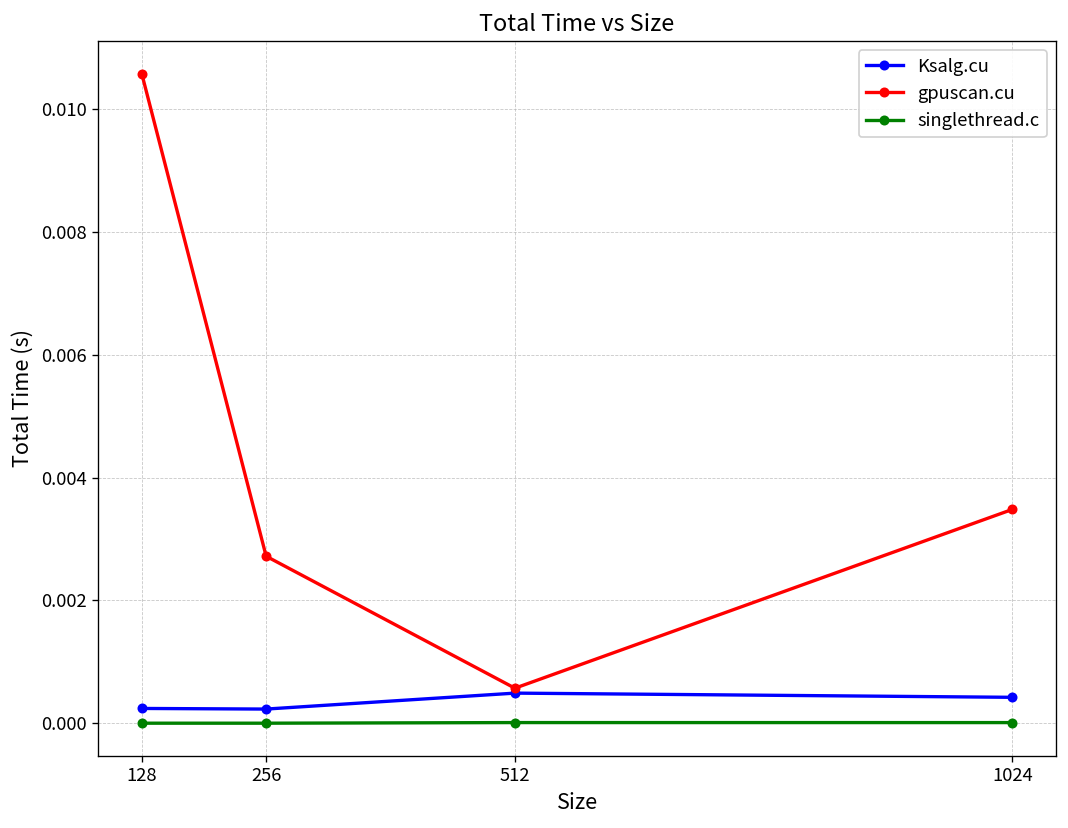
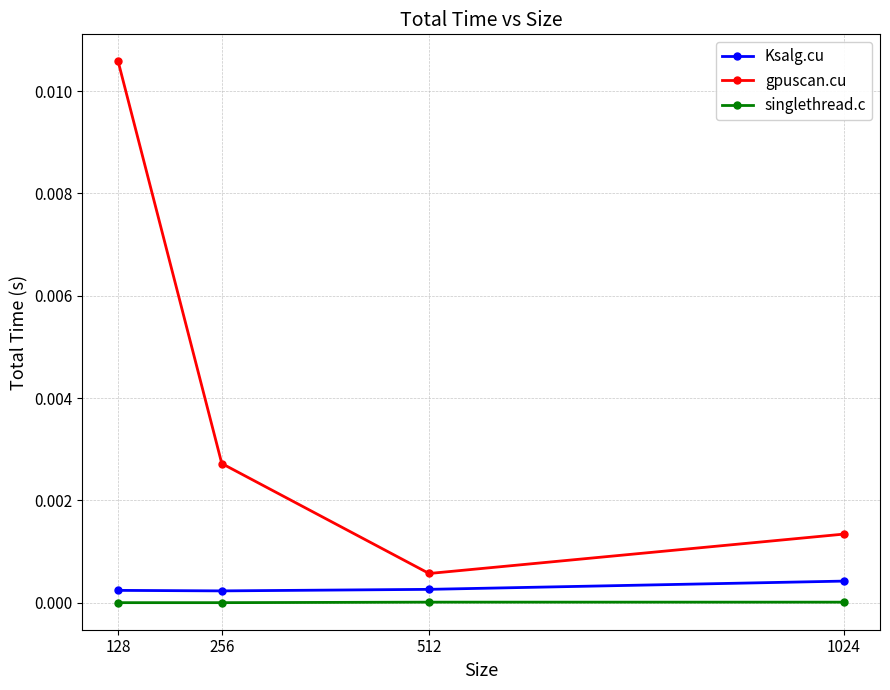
  {
    "Ksalg.cu": {
      "128": 0.0002,
      "256": 0.0002,
-     "512": 0.0005,
+     "512": 0.0003,
      "1024": 0.0004
    },
    "gpuscan.cu": {
      "128": 0.0106,
      "256": 0.0027,
      "512": 0.0006,
-     "1024": 0.0035
+     "1024": 0.0013
    },
    "singlethread.c": {
      "128": 0.0000,
      "256": 0.0000,
      "512": 0.0000,
      "1024": 0.0000
    }
  }
